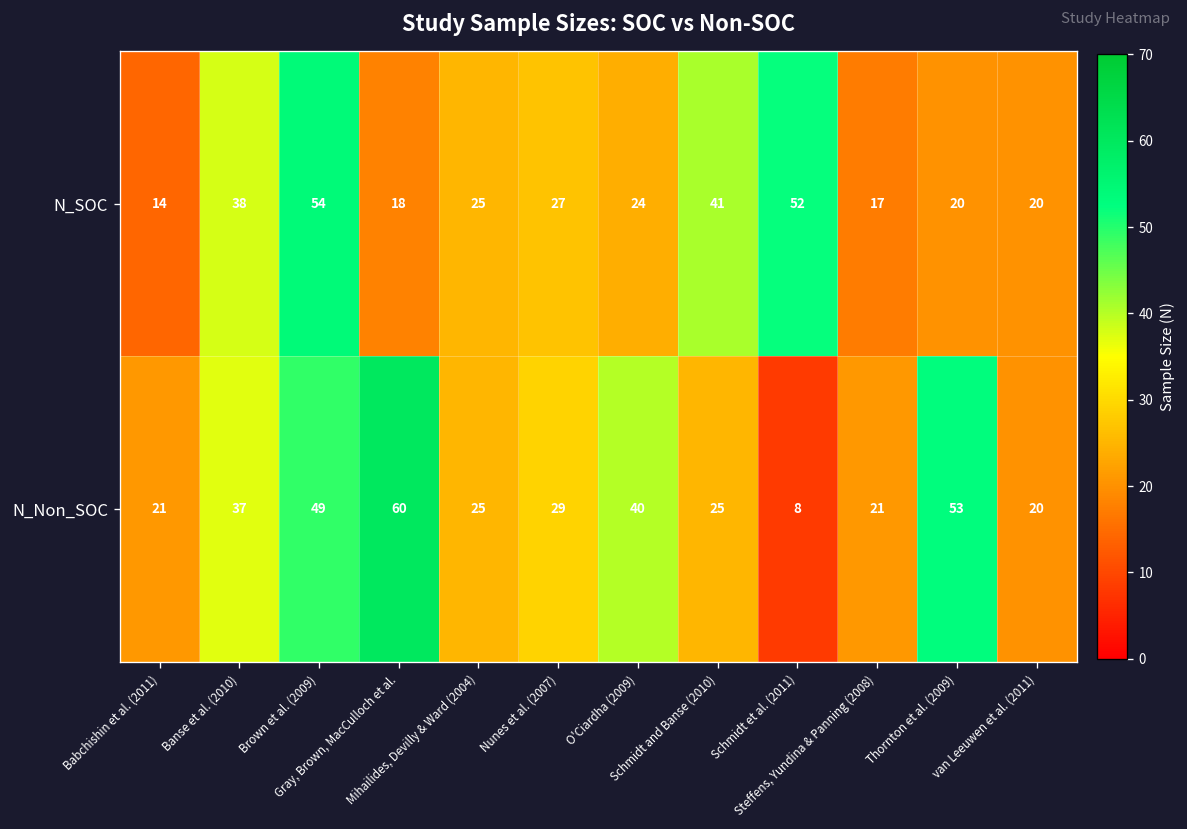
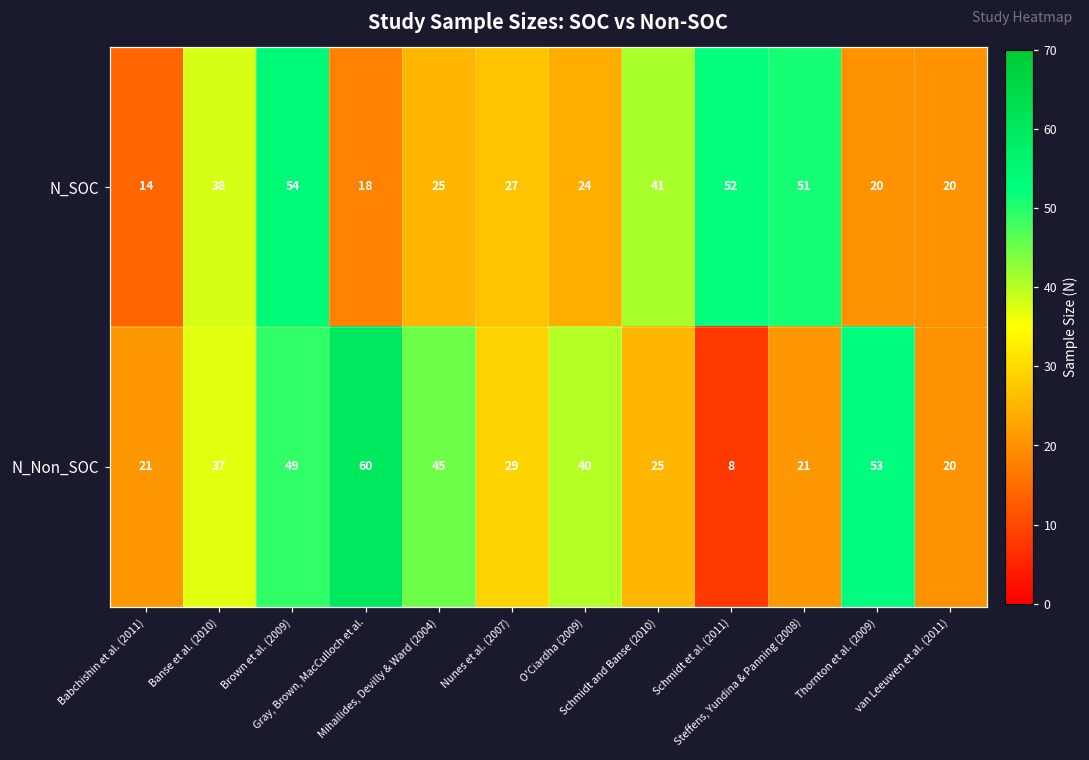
  {
    "N_SOC": {
      "Babchishin et al. (2011)": 14,
      "Banse et al. (2010)": 38,
      "Brown et al. (2009)": 54,
      "Gray, Brown, MacCulloch et al.": 18,
      "Mihailides, Devilly & Ward (2004)": 25,
      "Nunes et al. (2007)": 27,
      "O'Ciardha (2009)": 24,
      "Schmidt and Banse (2010)": 41,
      "Schmidt et al. (2011)": 52,
-     "Steffens, Yundina & Panning (2008)": 17,
+     "Steffens, Yundina & Panning (2008)": 51,
      "Thornton et al. (2009)": 20,
      "van Leeuwen et al. (2011)": 20
    },
    "N_Non_SOC": {
      "Babchishin et al. (2011)": 21,
      "Banse et al. (2010)": 37,
      "Brown et al. (2009)": 49,
      "Gray, Brown, MacCulloch et al.": 60,
-     "Mihailides, Devilly & Ward (2004)": 25,
+     "Mihailides, Devilly & Ward (2004)": 45,
      "Nunes et al. (2007)": 29,
      "O'Ciardha (2009)": 40,
      "Schmidt and Banse (2010)": 25,
      "Schmidt et al. (2011)": 8,
      "Steffens, Yundina & Panning (2008)": 21,
      "Thornton et al. (2009)": 53,
      "van Leeuwen et al. (2011)": 20
    }
  }
